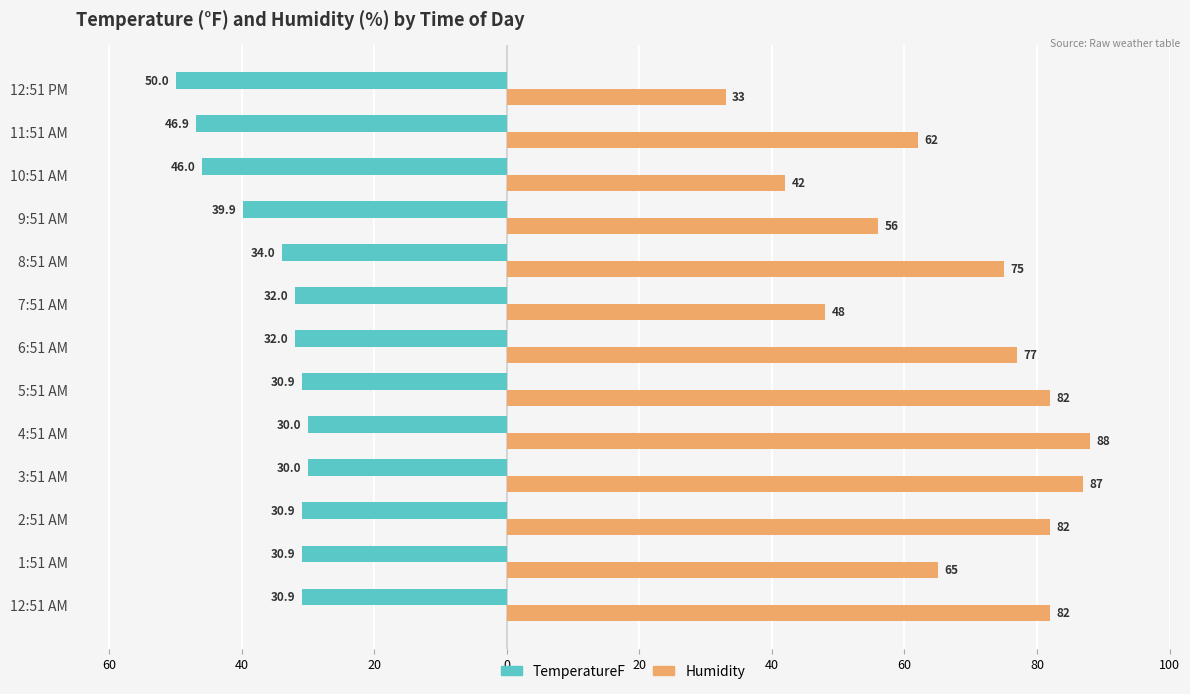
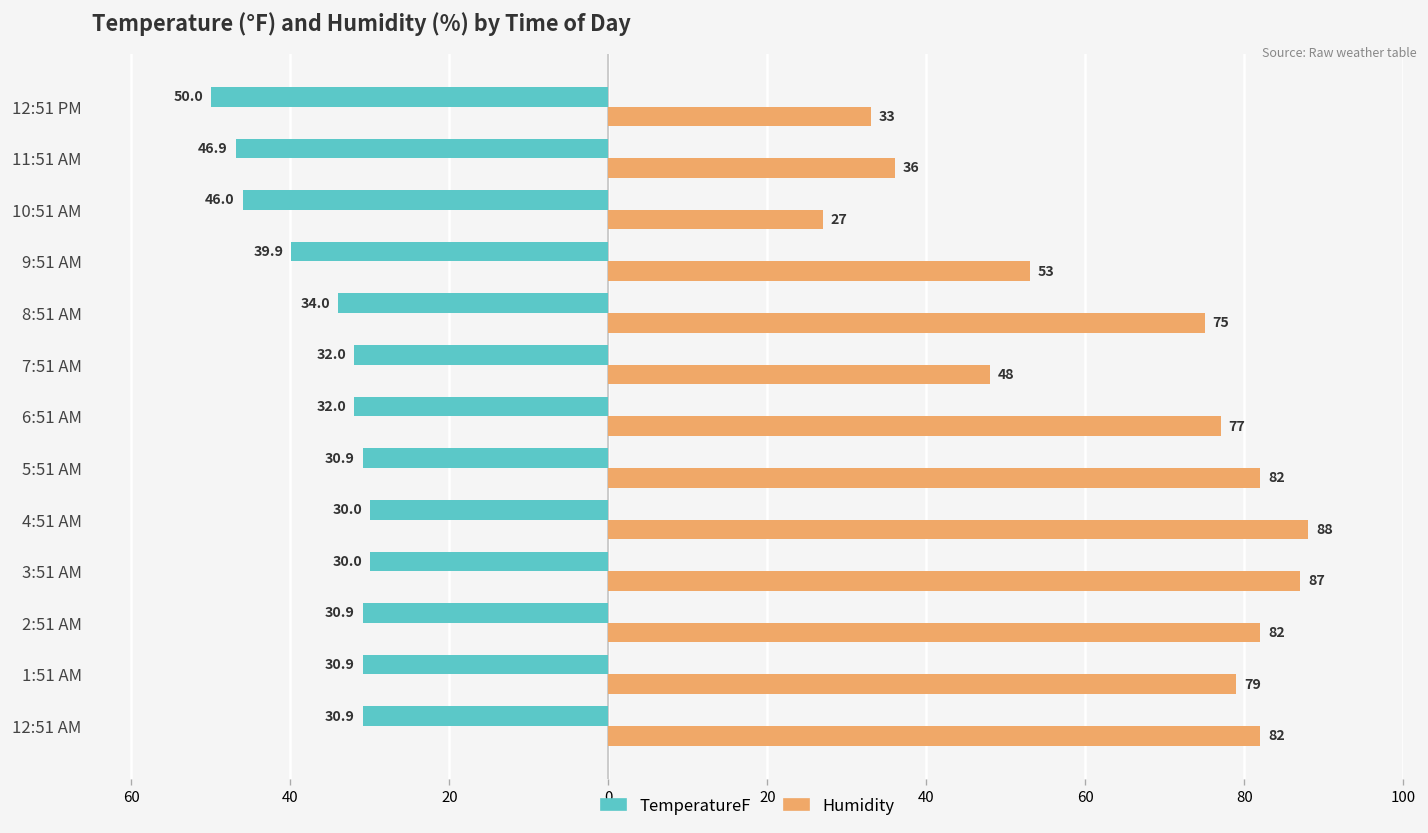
  {
    "Humidity": {
      "12:51 PM": 33,
-     "11:51 AM": 62,
-     "10:51 AM": 42,
-     "9:51 AM": 56,
+     "11:51 AM": 36,
+     "10:51 AM": 27,
+     "9:51 AM": 53,
      "8:51 AM": 75,
      "7:51 AM": 48,
      "6:51 AM": 77,
      "5:51 AM": 82,
      "4:51 AM": 88,
      "3:51 AM": 87,
      "2:51 AM": 82,
-     "1:51 AM": 65,
+     "1:51 AM": 79,
      "12:51 AM": 82
    }
  }
